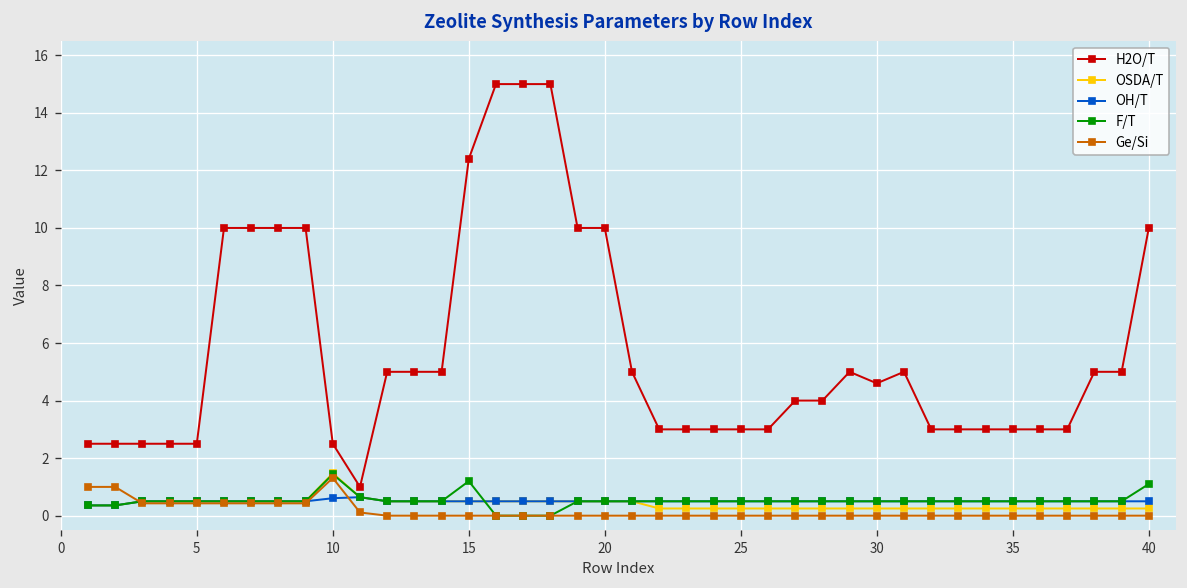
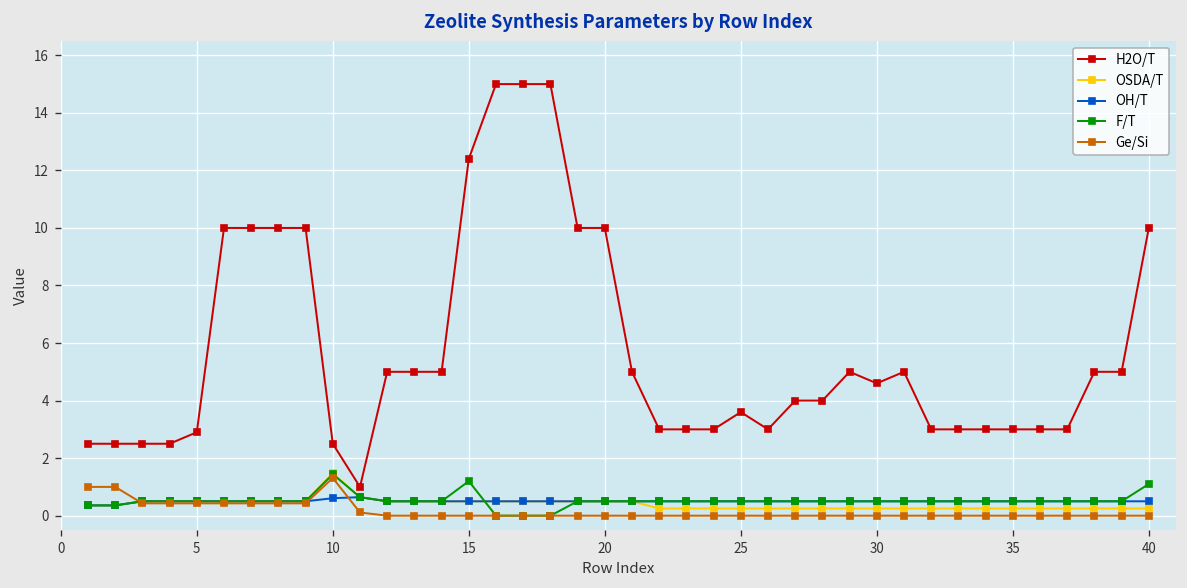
  {
    "H2O/T": {
-     "5": 2.5,
+     "5": 2.9,
      "10": 2.5,
      "15": 12.4,
      "20": 10.0,
-     "25": 3.0,
+     "25": 3.6,
      "30": 4.6,
      "35": 3.0,
      "40": 10.0
    },
    "OSDA/T": {
      "25": 0.3,
      "30": 0.3,
      "35": 0.3,
      "40": 0.3
    },
    "OH/T": {
      "10": 0.6,
      "40": 0.5
    },
    "F/T": {
      "15": 1.2,
      "40": 1.1
    },
    "Ge/Si": {
      "10": 1.3,
      "15": 0.0,
      "20": 0.0,
      "25": 0.0,
      "30": 0.0,
      "35": 0.0,
      "40": 0.0
    }
  }
